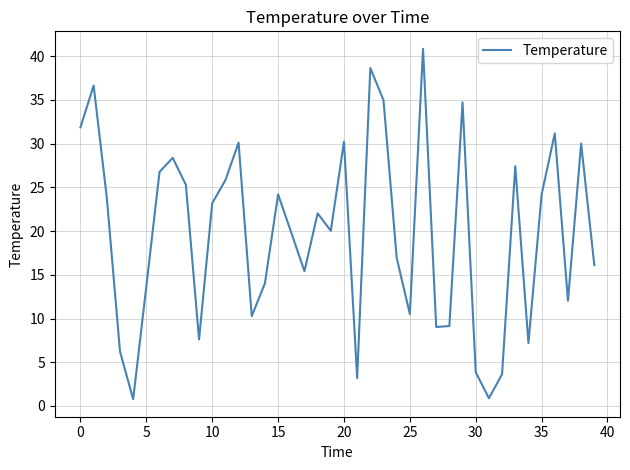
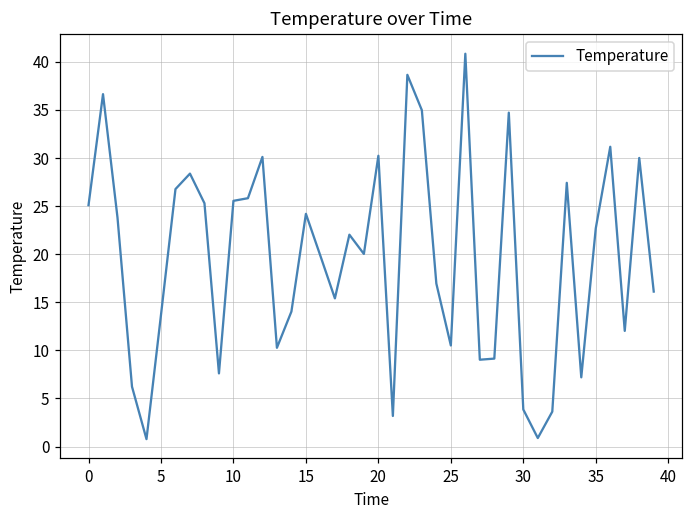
  {
-   "0": 32,
+   "0": 25,
    "5": 14,
-   "10": 23,
+   "10": 26,
    "15": 24,
    "20": 30,
    "25": 11,
    "30": 4,
-   "35": 24
+   "35": 23
  }
